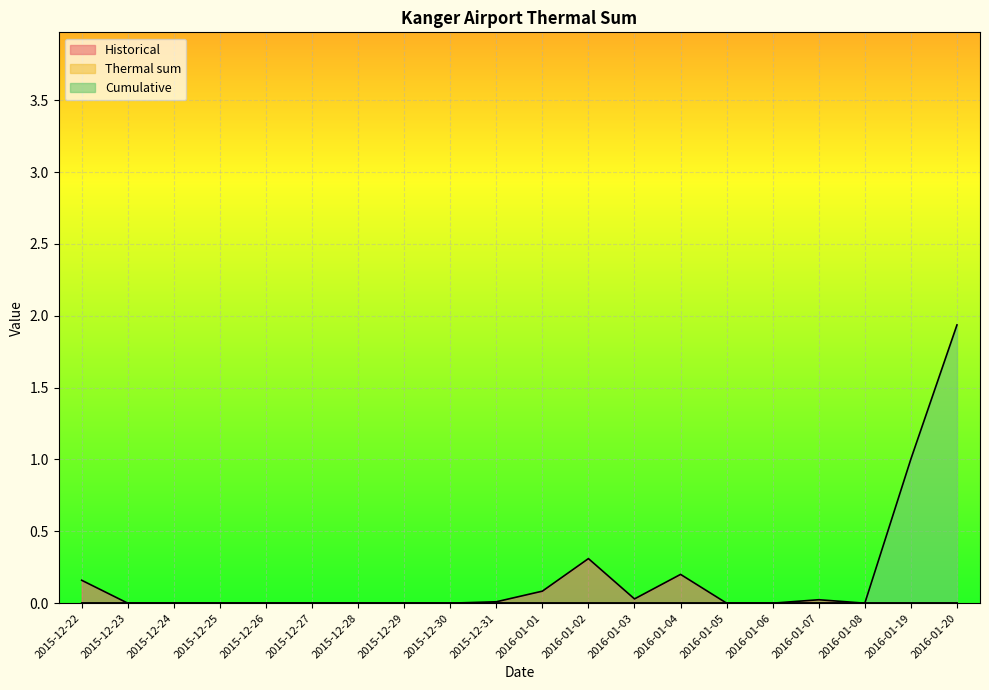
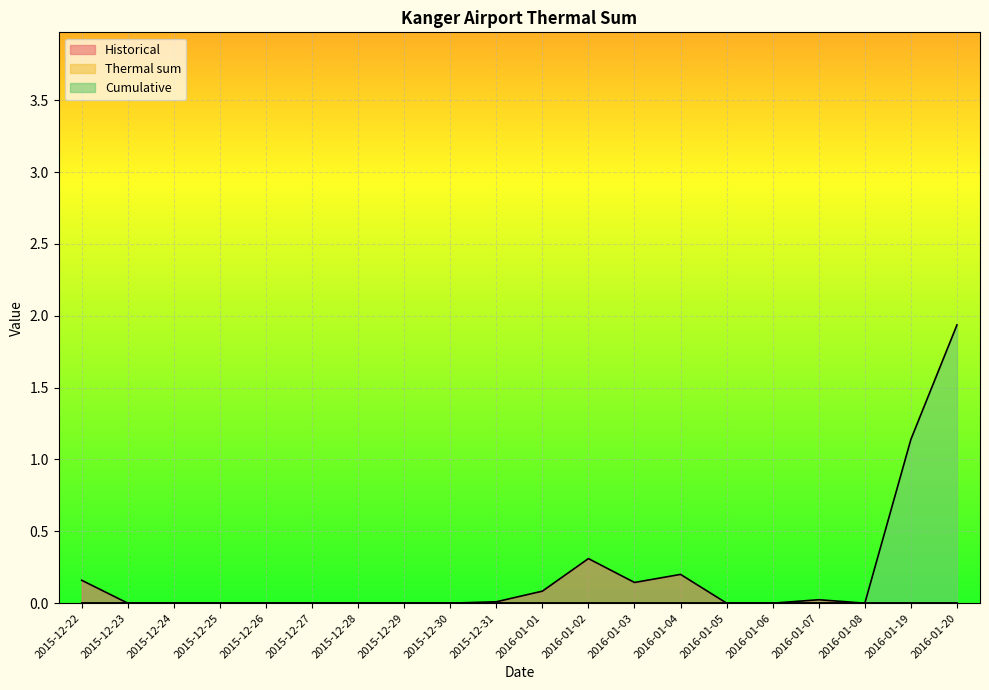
  {
    "Historical": {
      "2015-12-22": 0.16,
      "2016-01-01": 0.08,
      "2016-01-02": 0.31,
-     "2016-01-03": 0.03,
+     "2016-01-03": 0.14,
      "2016-01-04": 0.20,
      "2016-01-07": 0.02
    },
    "Cumulative": {
-     "2016-01-19": 1.00,
+     "2016-01-19": 1.14,
      "2016-01-20": 1.94
    }
  }
